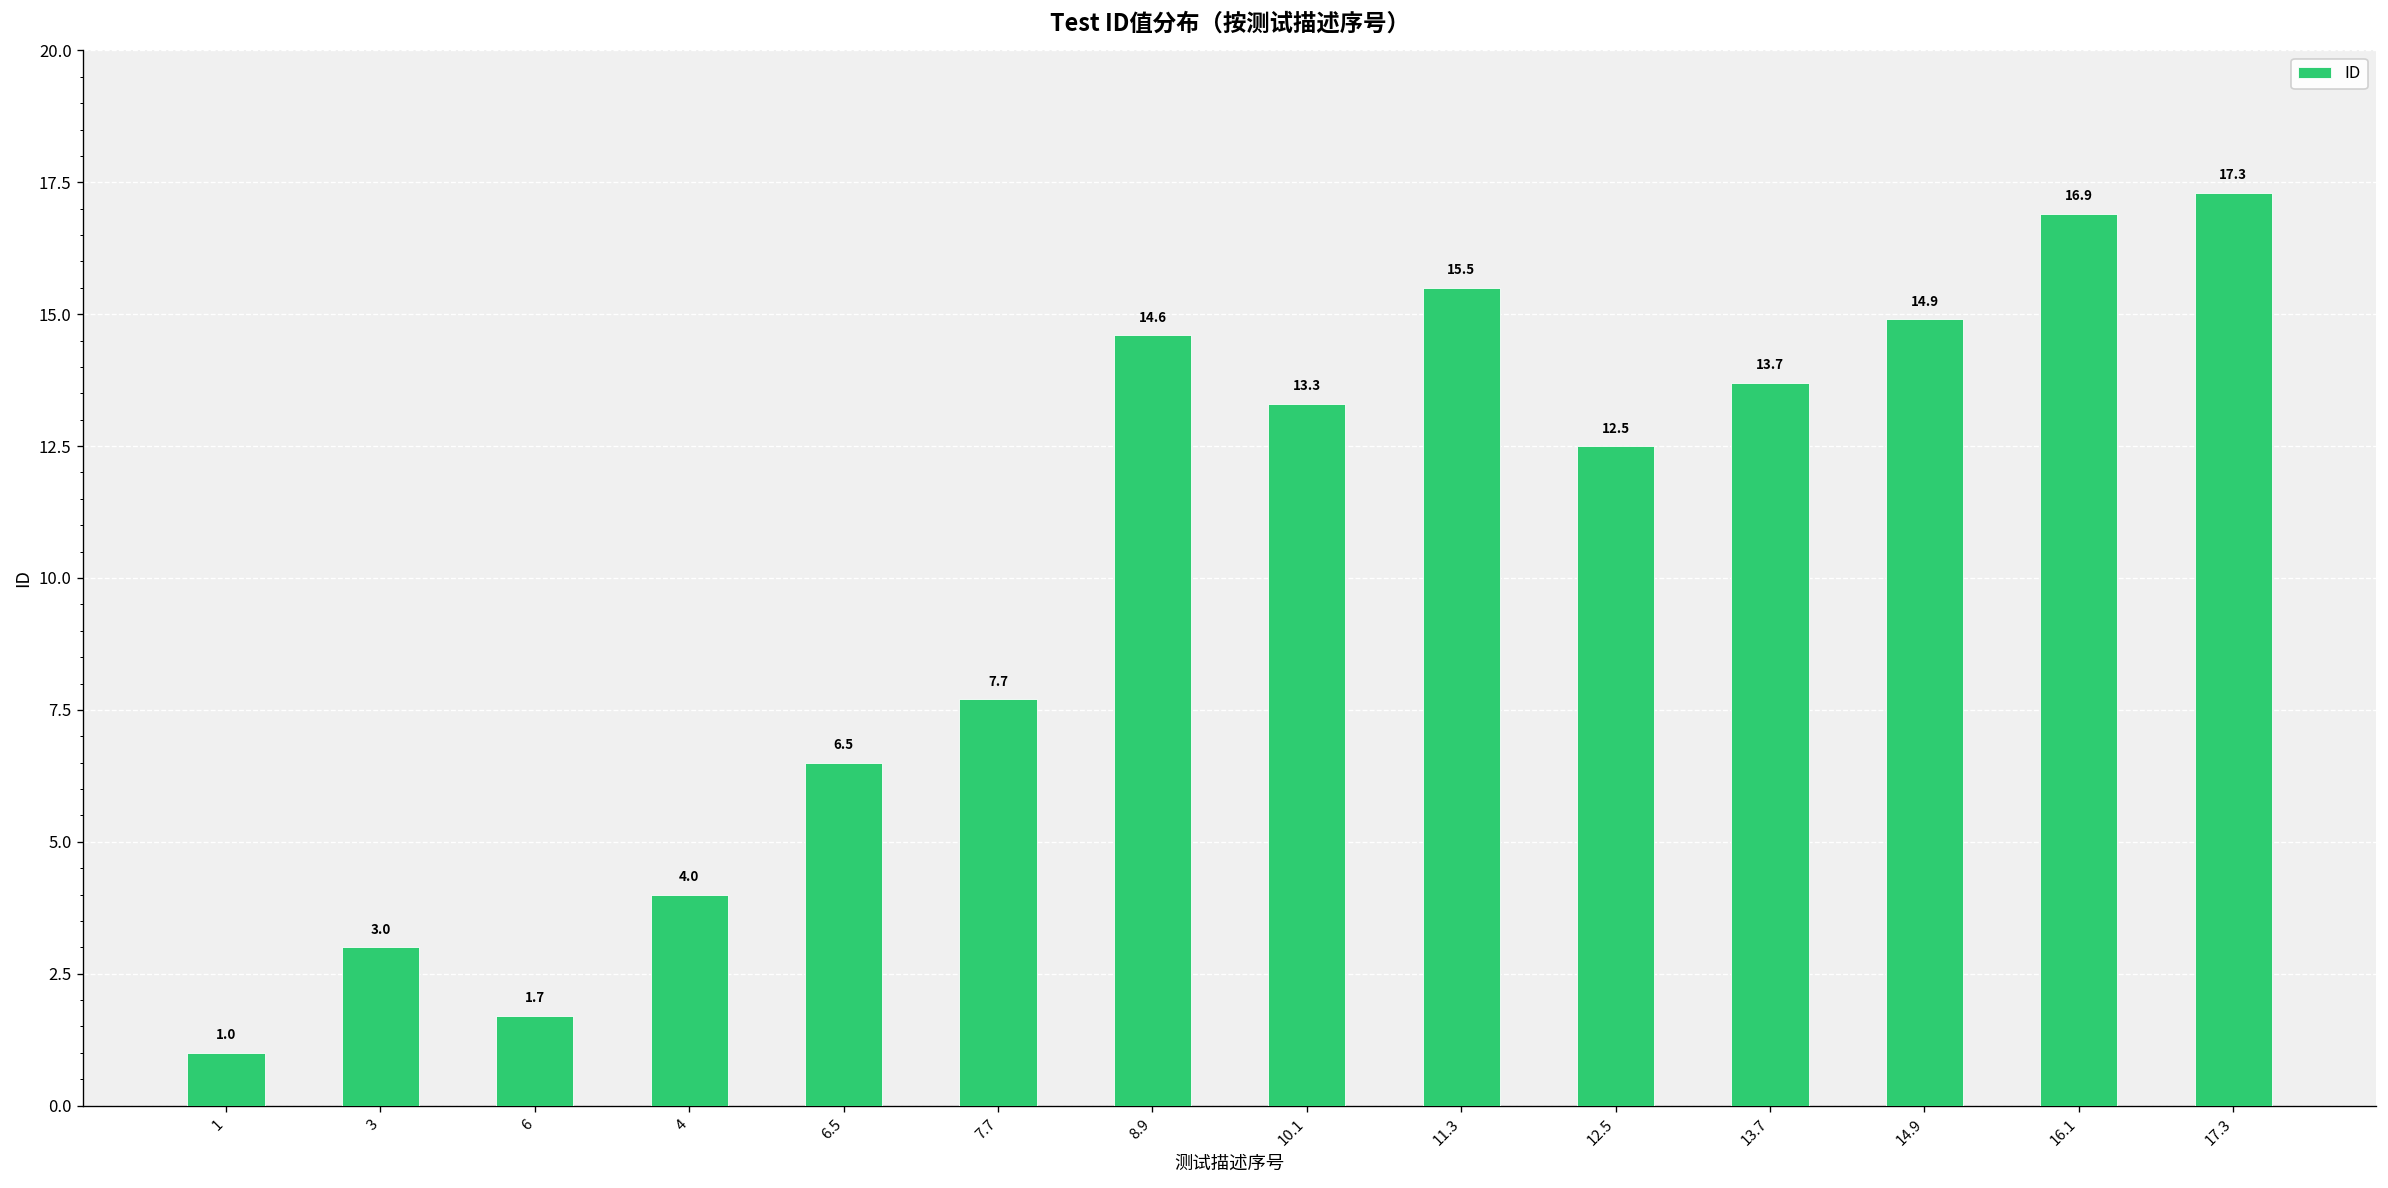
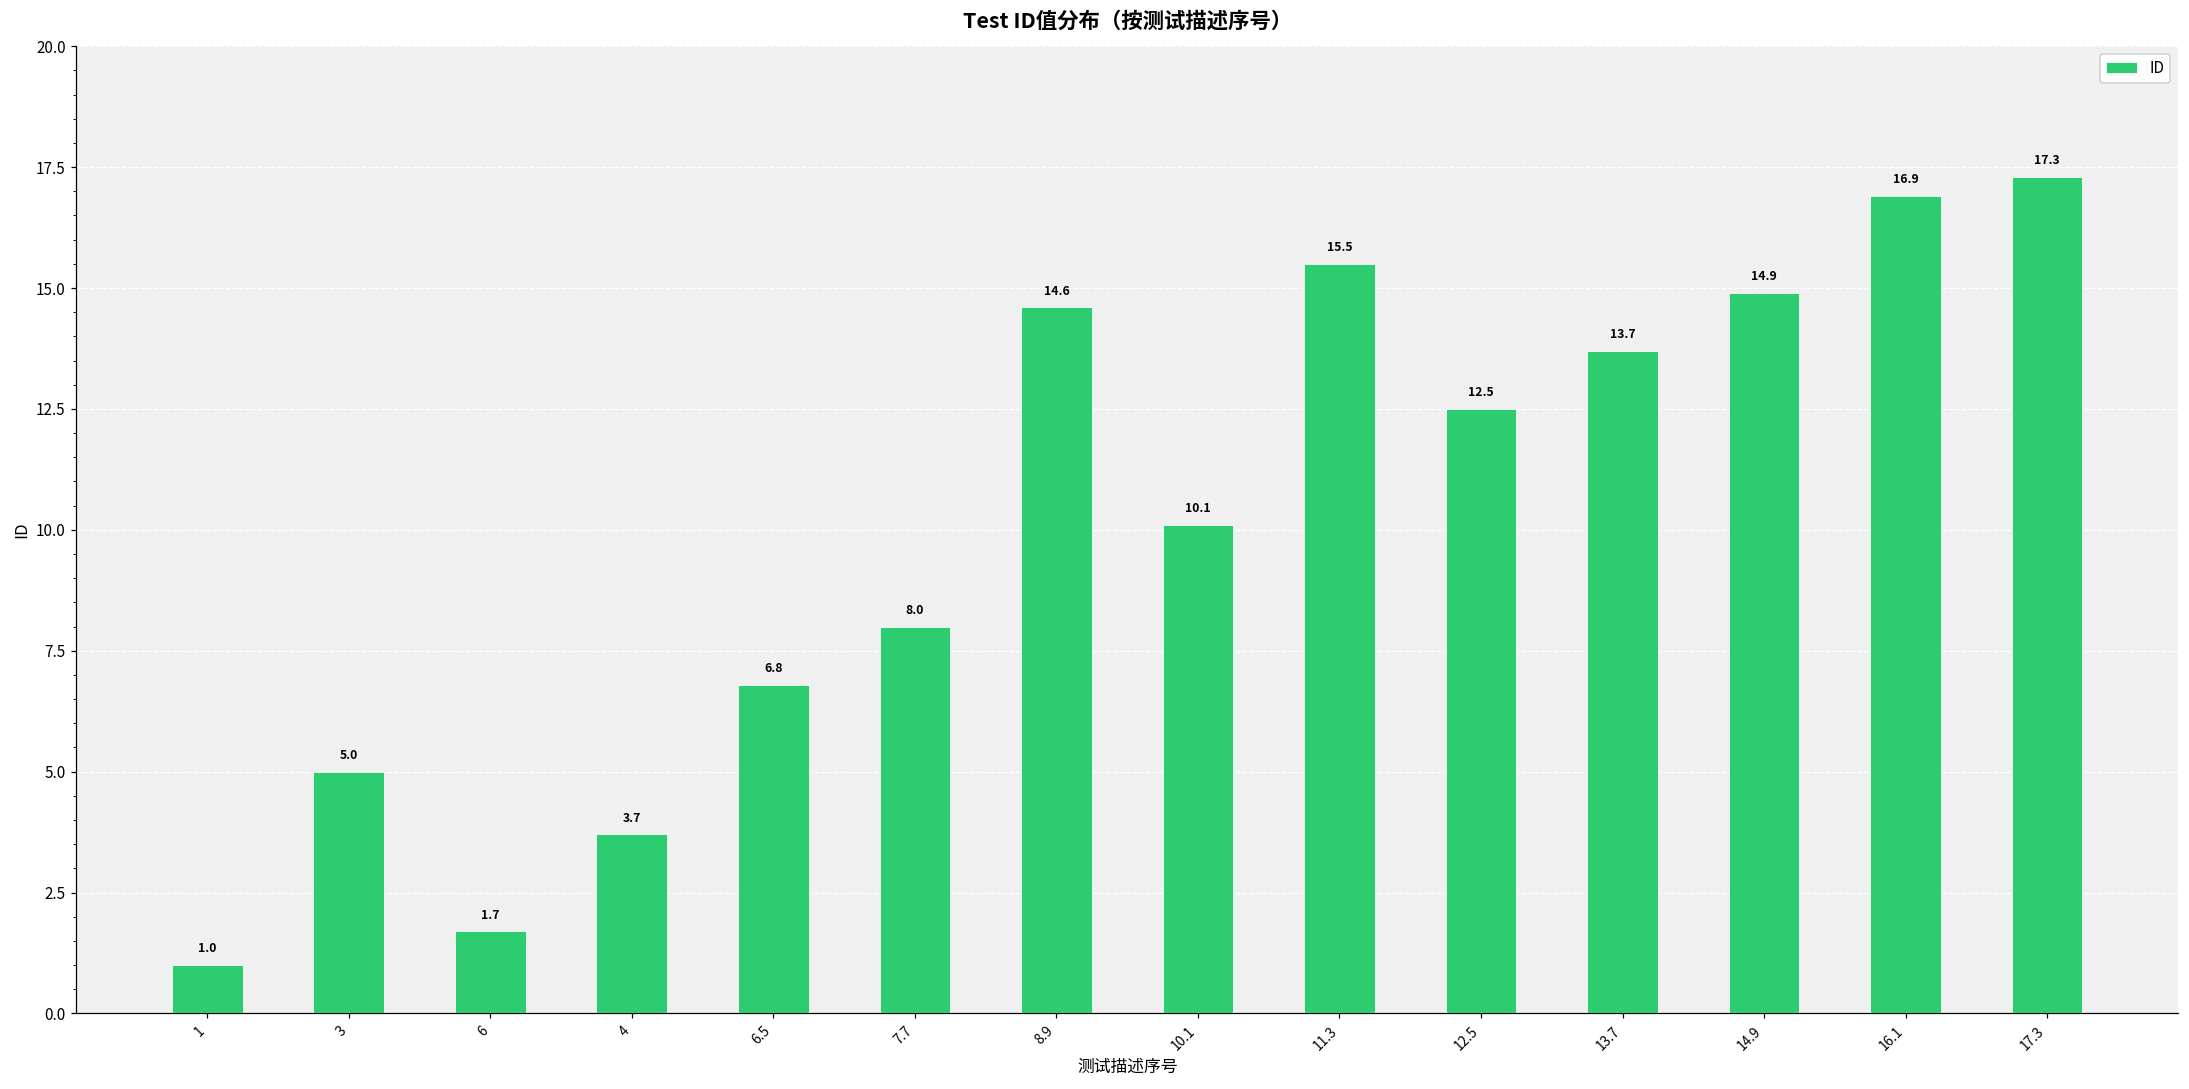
  {
    "1": 1.0,
-   "3": 3.0,
+   "3": 5.0,
    "6": 1.7,
-   "4": 4.0,
-   "6.5": 6.5,
-   "7.7": 7.7,
+   "4": 3.7,
+   "6.5": 6.8,
+   "7.7": 8.0,
    "8.9": 14.6,
-   "10.1": 13.3,
+   "10.1": 10.1,
    "11.3": 15.5,
    "12.5": 12.5,
    "13.7": 13.7,
    "14.9": 14.9,
    "16.1": 16.9,
    "17.3": 17.3
  }
